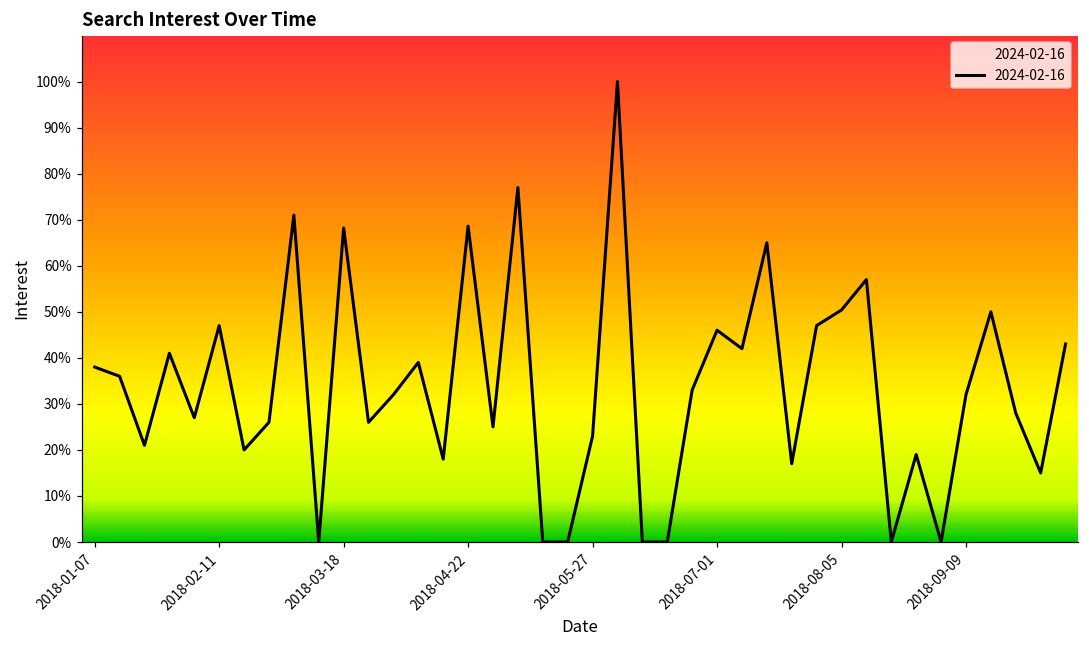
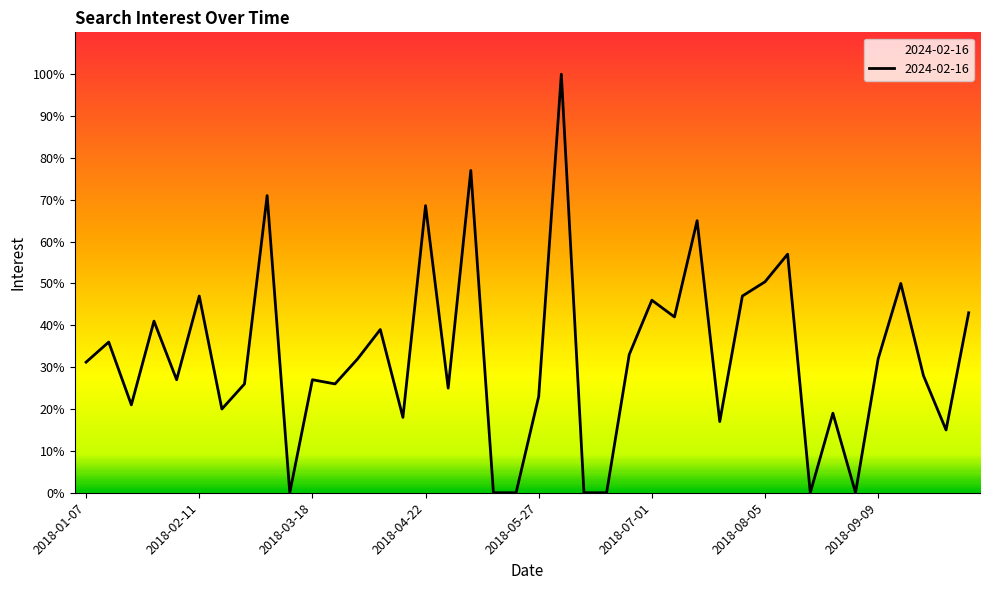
  {
-   "2018-01-07": "38%",
+   "2018-01-07": "31%",
    "2018-02-11": "47%",
-   "2018-03-18": "68%",
+   "2018-03-18": "27%",
    "2018-04-22": "69%",
    "2018-05-27": "23%",
    "2018-07-01": "46%",
    "2018-08-05": "50%",
    "2018-09-09": "32%"
  }
